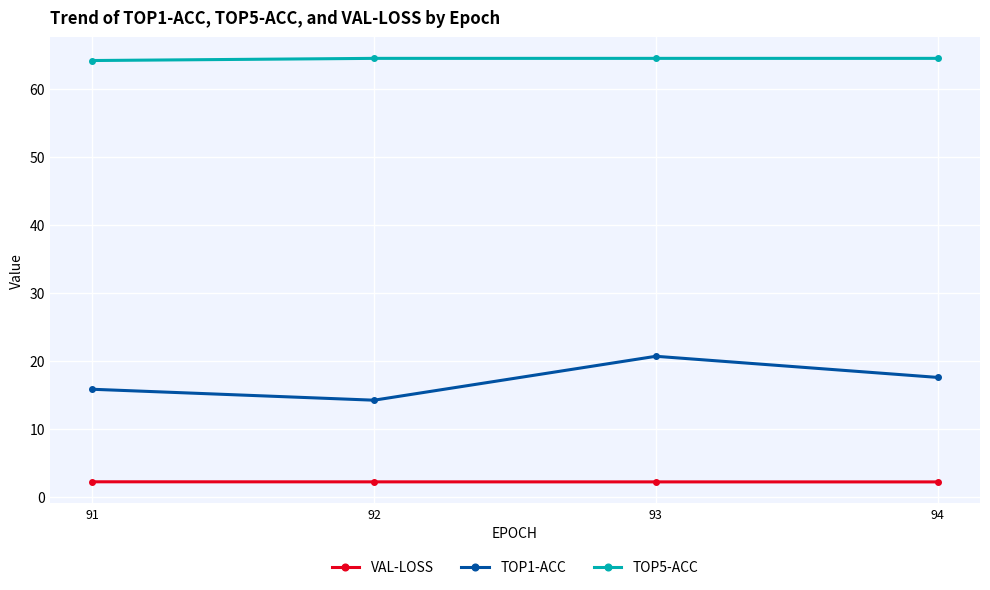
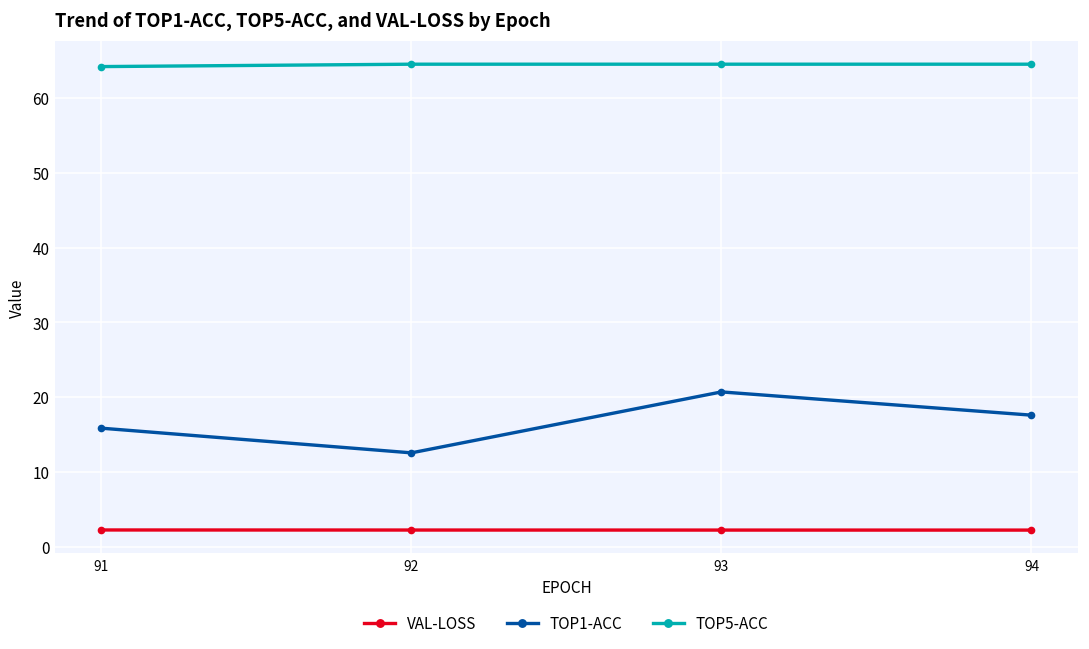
  {
    "VAL-LOSS": {
      "91": 2,
      "92": 2,
      "93": 2,
      "94": 2
    },
    "TOP1-ACC": {
      "91": 16,
-     "92": 14,
+     "92": 13,
      "93": 21,
      "94": 18
    },
    "TOP5-ACC": {
      "91": 64,
      "92": 65,
      "93": 65,
      "94": 65
    }
  }
